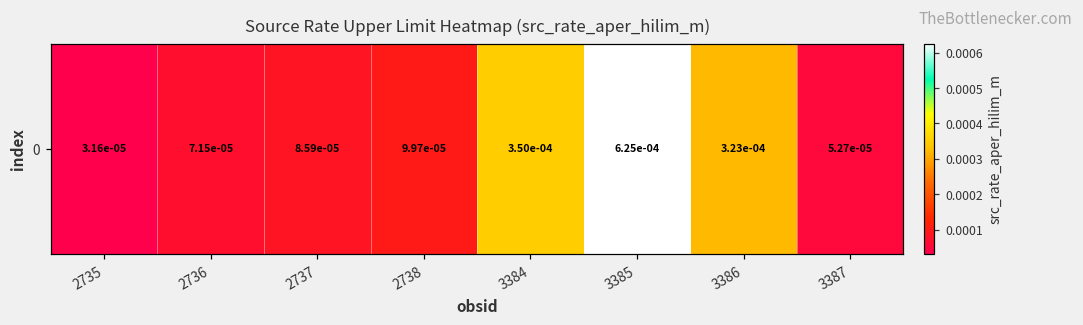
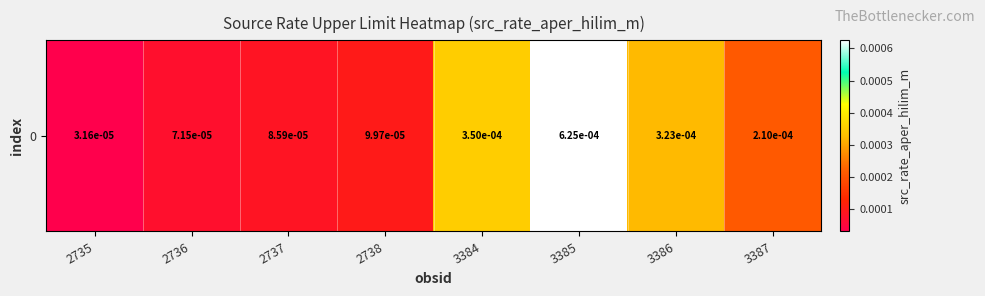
  {
    "0": {
      "2735": "3.16e-05",
      "2736": "7.15e-05",
      "2737": "8.59e-05",
      "2738": "9.97e-05",
      "3384": "3.50e-04",
      "3385": "6.25e-04",
      "3386": "3.23e-04",
-     "3387": "5.27e-05"
+     "3387": "2.10e-04"
    }
  }
